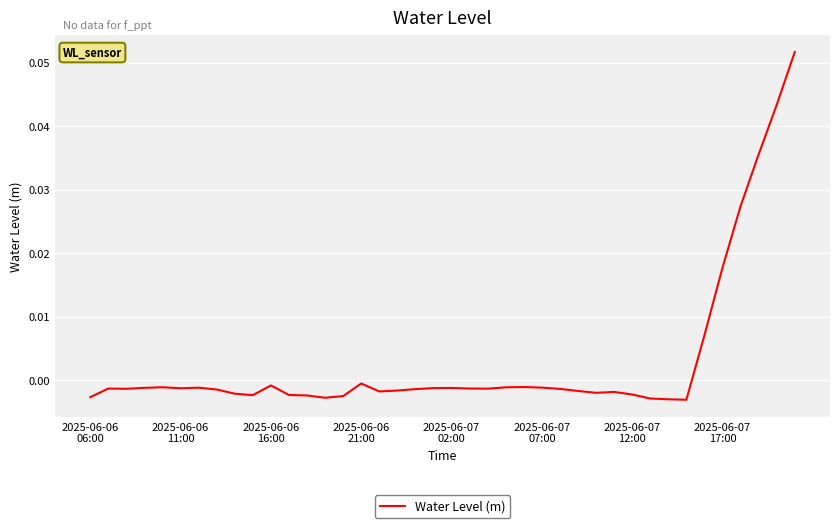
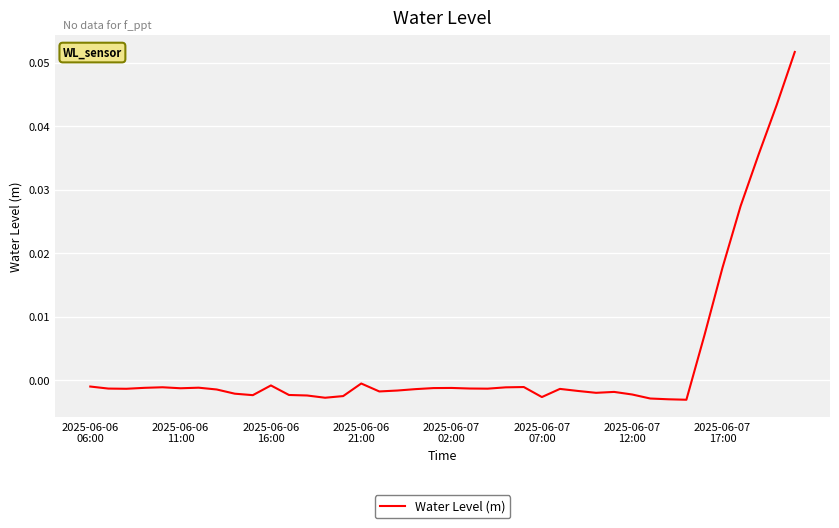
  {
-   "2025-06-06 06:00": -0.003,
+   "2025-06-06 06:00": -0.001,
    "2025-06-06 11:00": -0.001,
    "2025-06-06 16:00": -0.001,
    "2025-06-06 21:00": 0.000,
    "2025-06-07 02:00": -0.001,
-   "2025-06-07 07:00": -0.001,
+   "2025-06-07 07:00": -0.003,
    "2025-06-07 12:00": -0.002,
    "2025-06-07 17:00": 0.018
  }
